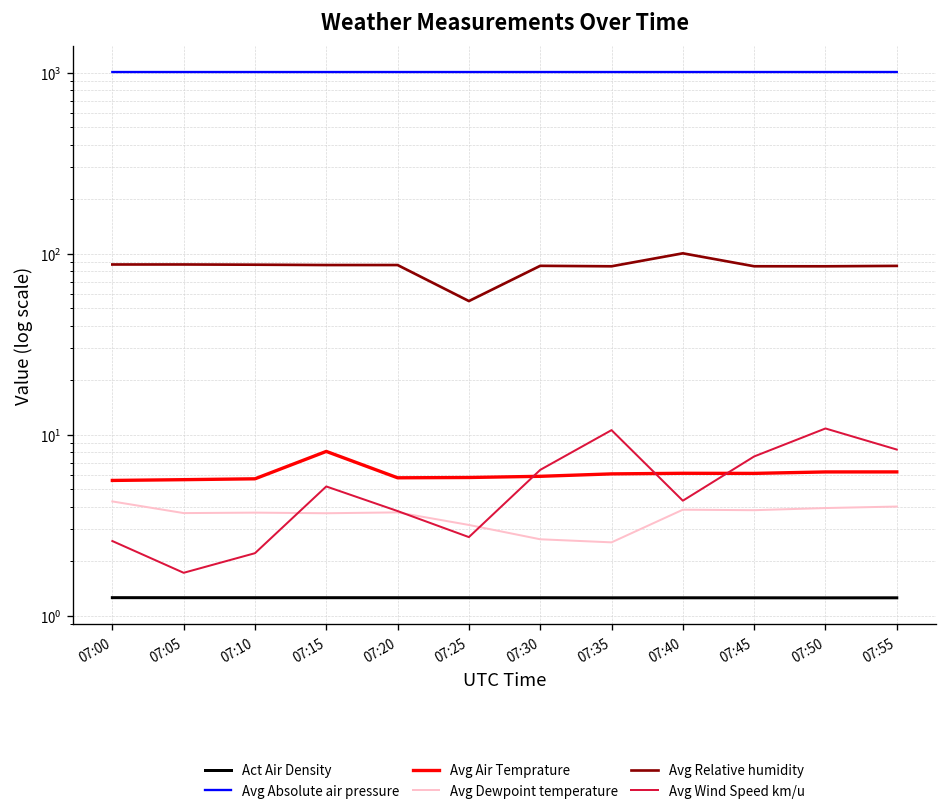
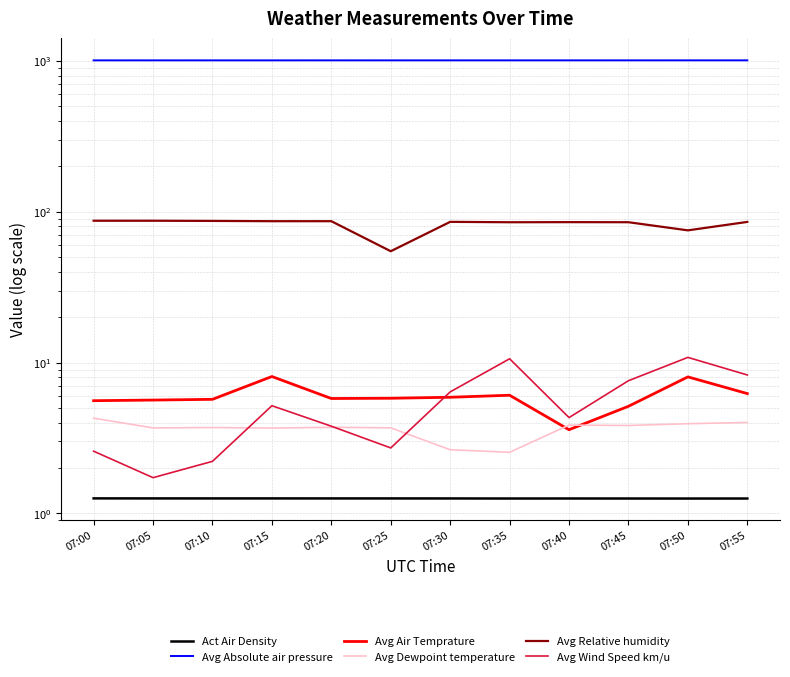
  {
    "Act Air Density": {
      "07:00": 1.3,
      "07:05": 1.3,
      "07:10": 1.3,
      "07:15": 1.3,
      "07:20": 1.3,
      "07:25": 1.3,
      "07:30": 1.3,
      "07:35": 1.3,
      "07:40": 1.3,
      "07:45": 1.3,
      "07:50": 1.3,
      "07:55": 1.3
    },
    "Avg Absolute air pressure": {
      "07:00": 1000,
      "07:05": 1000,
      "07:10": 1000,
      "07:15": 1000,
      "07:20": 1000,
      "07:25": 1000,
      "07:30": 1000,
      "07:35": 1000,
      "07:40": 1000,
      "07:45": 1000,
      "07:50": 1000,
      "07:55": 1000
    },
    "Avg Air Temprature": {
      "07:00": 5.6,
      "07:05": 5.6,
      "07:10": 5.7,
      "07:15": 8,
      "07:20": 5.8,
      "07:25": 5.8,
      "07:30": 5.9,
      "07:35": 6.1,
-     "07:40": 6.1,
-     "07:45": 6.1,
-     "07:50": 6.2,
+     "07:40": 3.6,
+     "07:45": 5.1,
+     "07:50": 8,
      "07:55": 6.2
    },
    "Avg Dewpoint temperature": {
      "07:00": 4.3,
      "07:05": 3.7,
      "07:10": 3.7,
      "07:15": 3.7,
-     "07:25": 3.2,
+     "07:25": 3.7,
      "07:30": 2.6,
      "07:35": 2.5,
      "07:40": 3.9,
      "07:45": 3.8,
      "07:50": 3.9,
      "07:55": 4.0
    },
    "Avg Relative humidity": {
      "07:00": 90,
      "07:05": 90,
      "07:10": 90,
      "07:15": 90,
      "07:20": 90,
      "07:25": 55,
      "07:30": 90,
      "07:35": 90,
-     "07:40": 100,
+     "07:40": 90,
      "07:45": 90,
-     "07:50": 90,
+     "07:50": 80,
      "07:55": 90
    },
    "Avg Wind Speed km/u": {
      "07:00": 2.6,
      "07:05": 1.7,
      "07:10": 2.2,
      "07:15": 5.2,
      "07:25": 2.7,
      "07:30": 6.4,
      "07:35": 11,
      "07:40": 4.3,
      "07:45": 8,
      "07:50": 11,
      "07:55": 8
    }
  }
